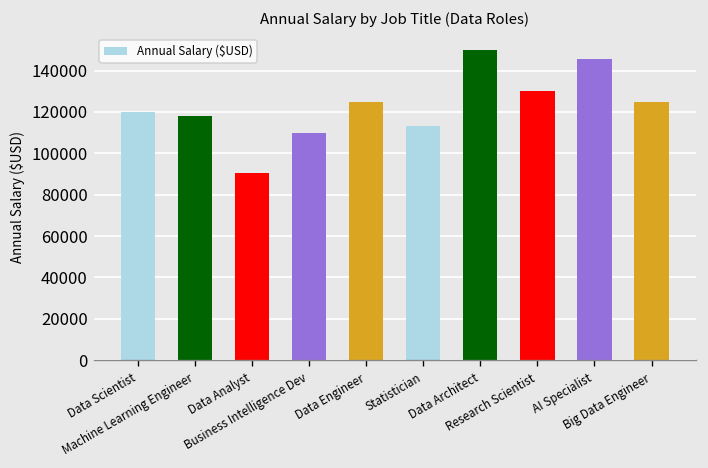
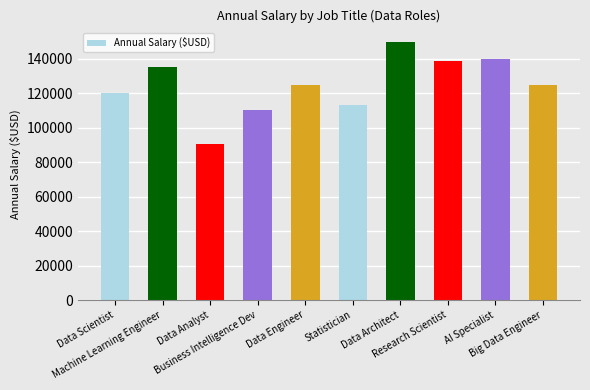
  {
    "Data Scientist": 120000,
-   "Machine Learning Engineer": 118000,
+   "Machine Learning Engineer": 135000,
    "Data Analyst": 90000,
    "Business Intelligence Dev": 110000,
    "Data Engineer": 125000,
    "Statistician": 113000,
    "Data Architect": 150000,
-   "Research Scientist": 130000,
-   "AI Specialist": 145000,
+   "Research Scientist": 139000,
+   "AI Specialist": 140000,
    "Big Data Engineer": 125000
  }
